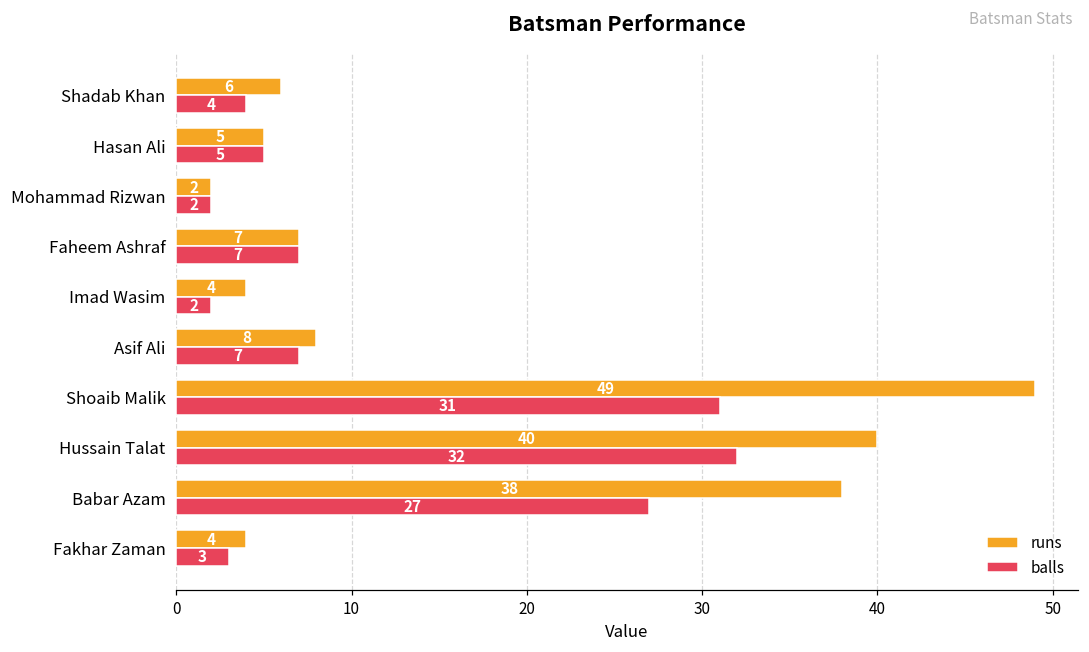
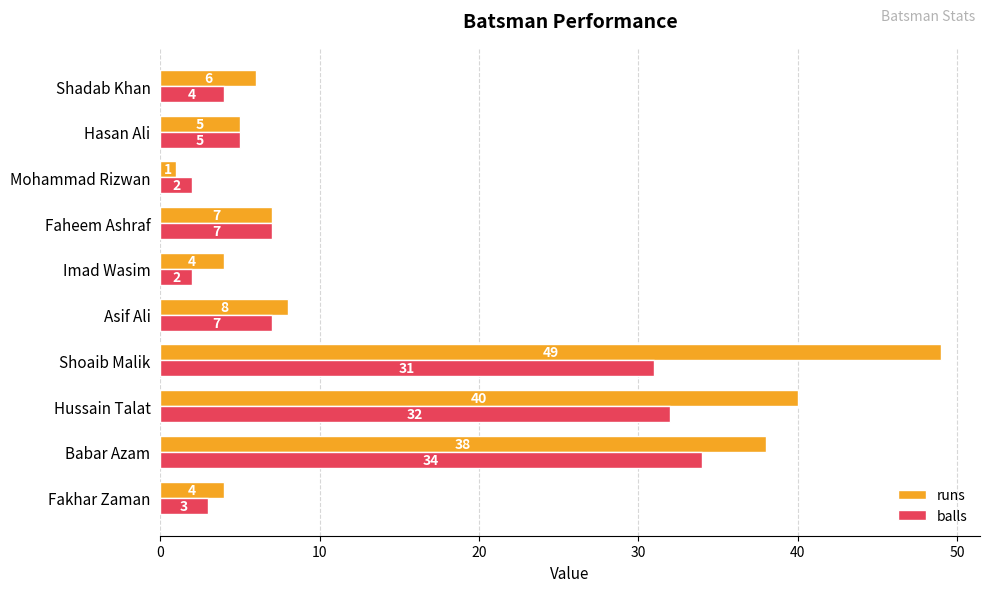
  {
    "runs": {
      "Shadab Khan": 6,
      "Hasan Ali": 5,
-     "Mohammad Rizwan": 2,
+     "Mohammad Rizwan": 1,
      "Faheem Ashraf": 7,
      "Imad Wasim": 4,
      "Asif Ali": 8,
      "Shoaib Malik": 49,
      "Hussain Talat": 40,
      "Babar Azam": 38,
      "Fakhar Zaman": 4
    },
    "balls": {
      "Shadab Khan": 4,
      "Hasan Ali": 5,
      "Mohammad Rizwan": 2,
      "Faheem Ashraf": 7,
      "Imad Wasim": 2,
      "Asif Ali": 7,
      "Shoaib Malik": 31,
      "Hussain Talat": 32,
-     "Babar Azam": 27,
+     "Babar Azam": 34,
      "Fakhar Zaman": 3
    }
  }
